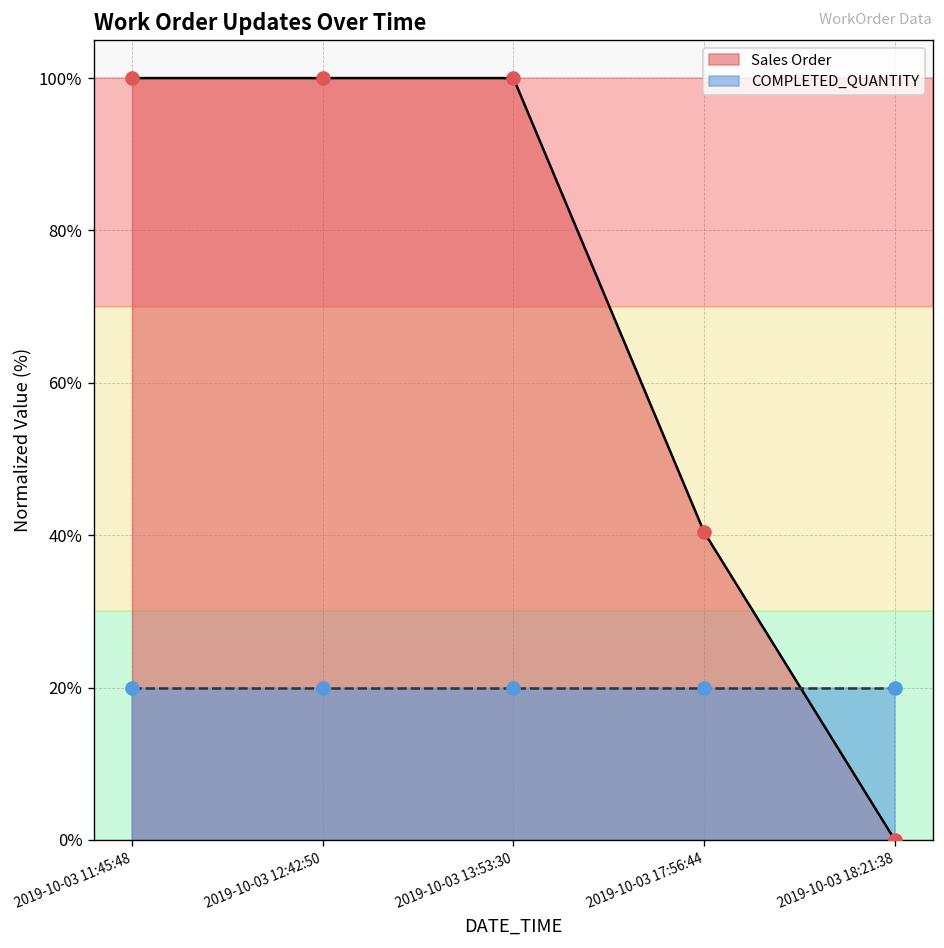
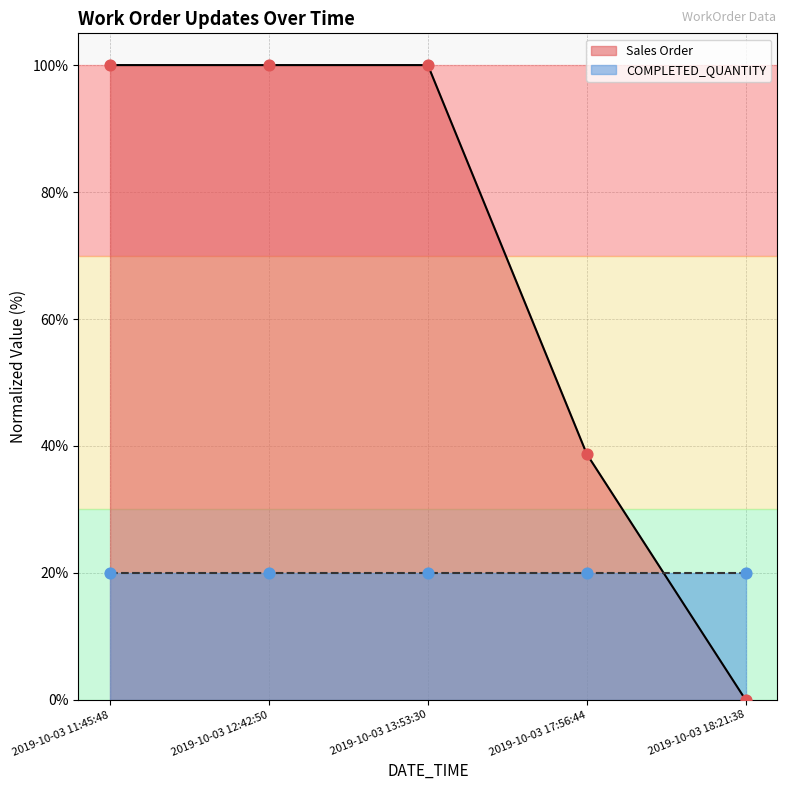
  {
    "Sales Order": {
      "2019-10-03 11:45:48": "100%",
      "2019-10-03 12:42:50": "100%",
      "2019-10-03 13:53:30": "100%",
-     "2019-10-03 17:56:44": "40%",
+     "2019-10-03 17:56:44": "39%",
      "2019-10-03 18:21:38": "0%"
    },
    "COMPLETED_QUANTITY": {
      "2019-10-03 11:45:48": "20%",
      "2019-10-03 12:42:50": "20%",
      "2019-10-03 13:53:30": "20%",
      "2019-10-03 17:56:44": "20%",
      "2019-10-03 18:21:38": "20%"
    }
  }
